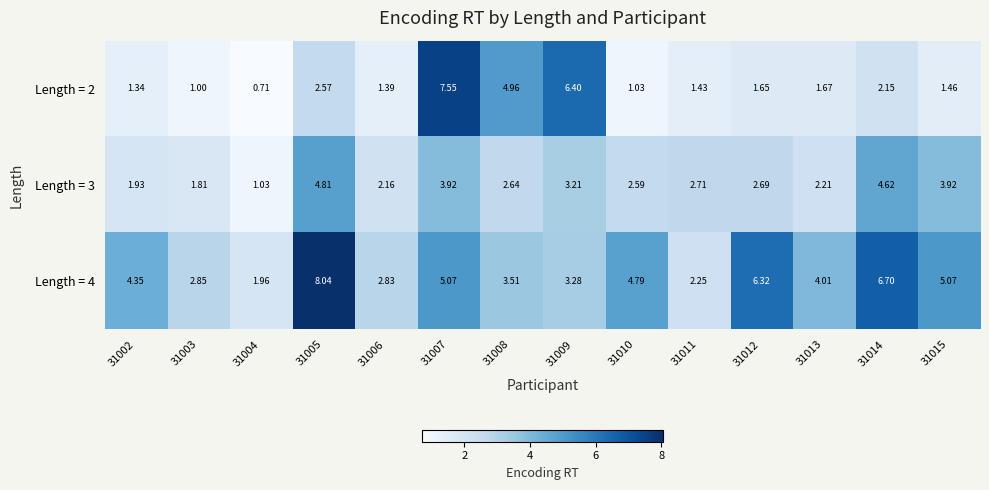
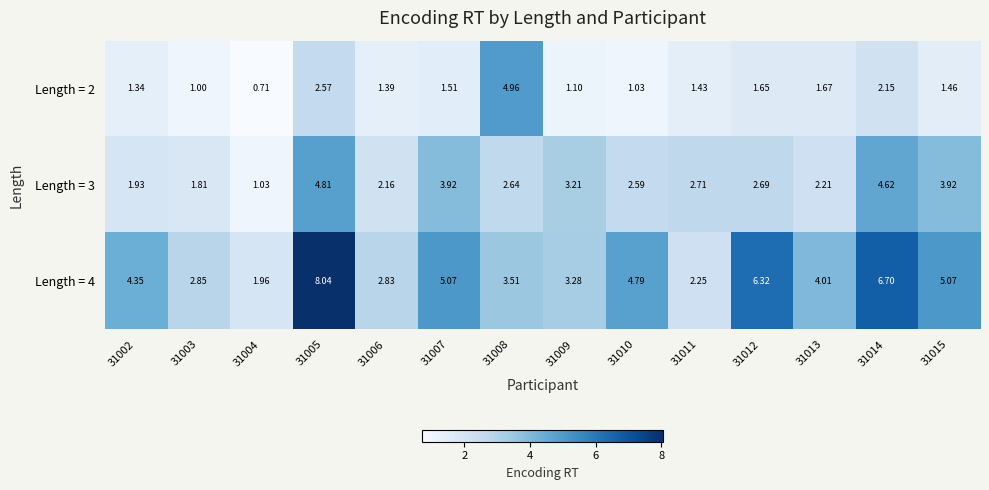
  {
    "Length = 2": {
      "31002": 1.34,
      "31003": 1.00,
      "31004": 0.71,
      "31005": 2.57,
      "31006": 1.39,
-     "31007": 7.55,
+     "31007": 1.51,
      "31008": 4.96,
-     "31009": 6.40,
+     "31009": 1.10,
      "31010": 1.03,
      "31011": 1.43,
      "31012": 1.65,
      "31013": 1.67,
      "31014": 2.15,
      "31015": 1.46
    },
    "Length = 3": {
      "31002": 1.93,
      "31003": 1.81,
      "31004": 1.03,
      "31005": 4.81,
      "31006": 2.16,
      "31007": 3.92,
      "31008": 2.64,
      "31009": 3.21,
      "31010": 2.59,
      "31011": 2.71,
      "31012": 2.69,
      "31013": 2.21,
      "31014": 4.62,
      "31015": 3.92
    },
    "Length = 4": {
      "31002": 4.35,
      "31003": 2.85,
      "31004": 1.96,
      "31005": 8.04,
      "31006": 2.83,
      "31007": 5.07,
      "31008": 3.51,
      "31009": 3.28,
      "31010": 4.79,
      "31011": 2.25,
      "31012": 6.32,
      "31013": 4.01,
      "31014": 6.70,
      "31015": 5.07
    }
  }
